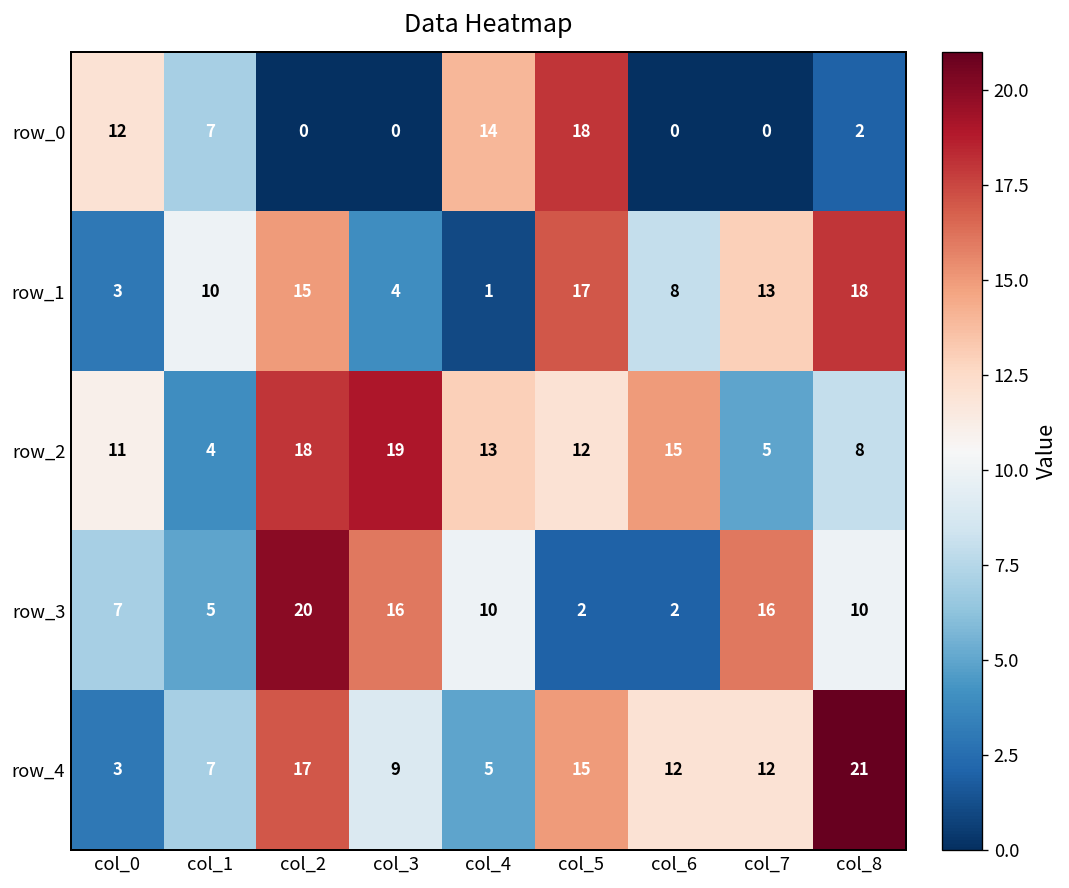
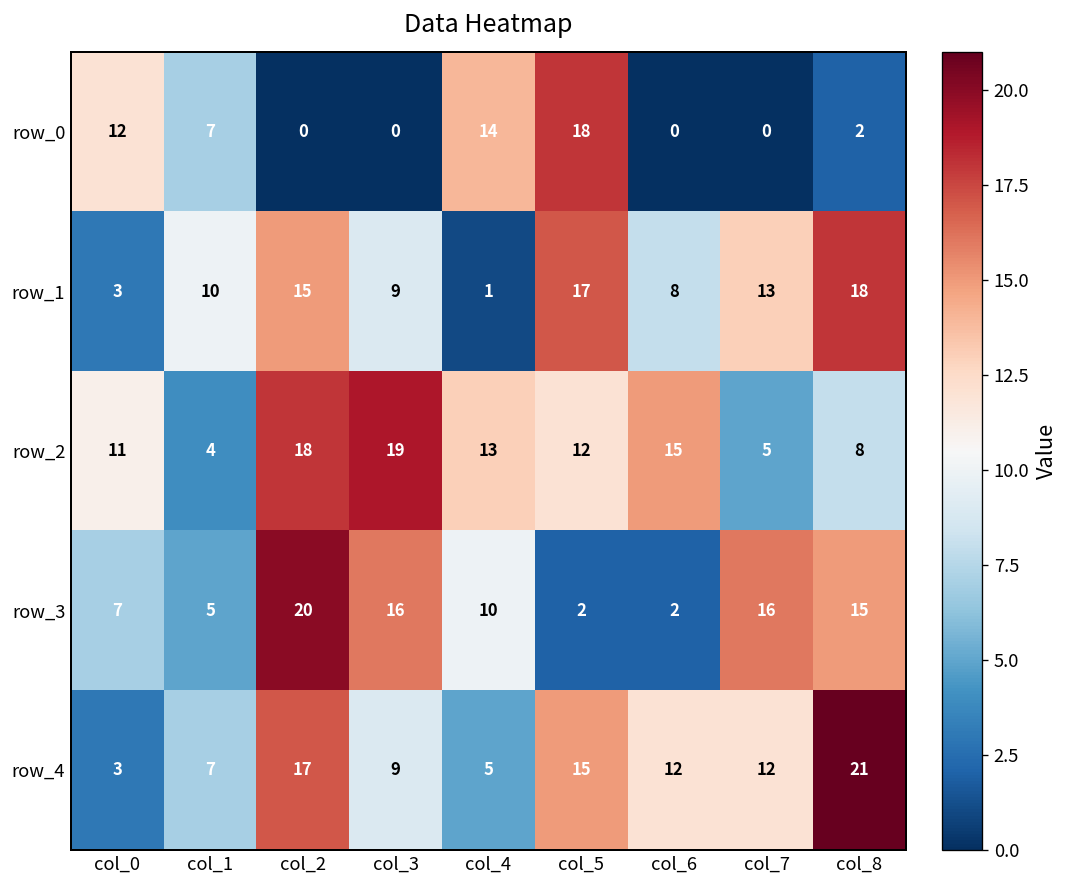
  {
    "row_0": {
      "col_0": 12,
      "col_1": 7,
      "col_2": 0,
      "col_3": 0,
      "col_4": 14,
      "col_5": 18,
      "col_6": 0,
      "col_7": 0,
      "col_8": 2
    },
    "row_1": {
      "col_0": 3,
      "col_1": 10,
      "col_2": 15,
-     "col_3": 4,
+     "col_3": 9,
      "col_4": 1,
      "col_5": 17,
      "col_6": 8,
      "col_7": 13,
      "col_8": 18
    },
    "row_2": {
      "col_0": 11,
      "col_1": 4,
      "col_2": 18,
      "col_3": 19,
      "col_4": 13,
      "col_5": 12,
      "col_6": 15,
      "col_7": 5,
      "col_8": 8
    },
    "row_3": {
      "col_0": 7,
      "col_1": 5,
      "col_2": 20,
      "col_3": 16,
      "col_4": 10,
      "col_5": 2,
      "col_6": 2,
      "col_7": 16,
-     "col_8": 10
+     "col_8": 15
    },
    "row_4": {
      "col_0": 3,
      "col_1": 7,
      "col_2": 17,
      "col_3": 9,
      "col_4": 5,
      "col_5": 15,
      "col_6": 12,
      "col_7": 12,
      "col_8": 21
    }
  }
